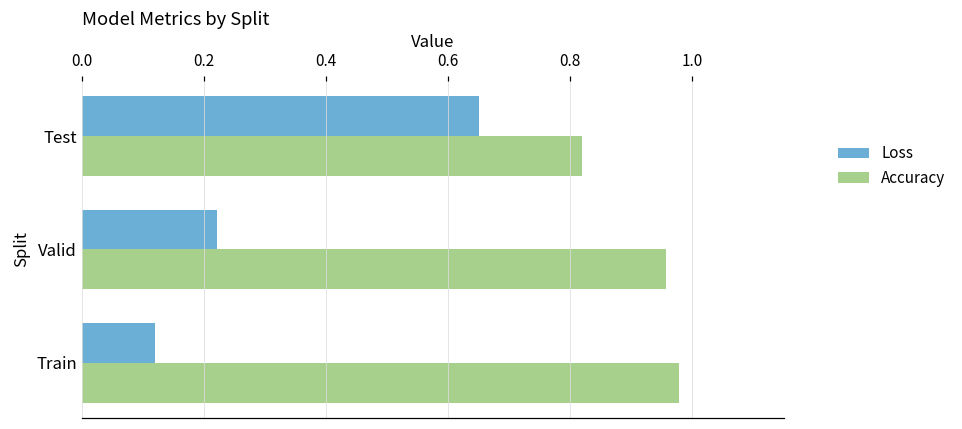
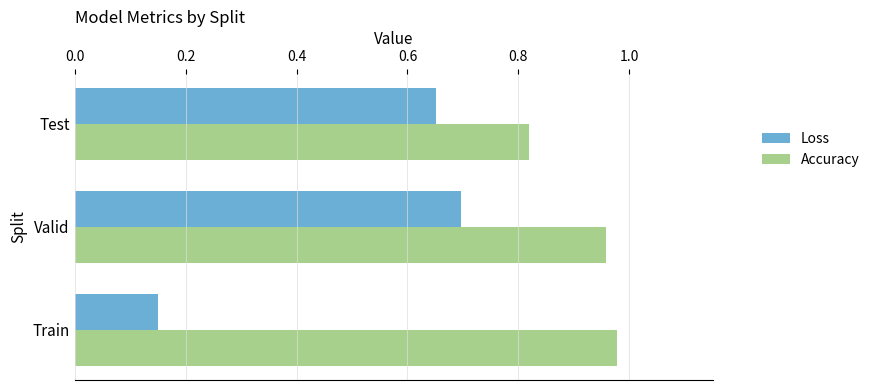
  {
    "Loss": {
      "Test": 0.65,
-     "Valid": 0.22,
-     "Train": 0.12
+     "Valid": 0.70,
+     "Train": 0.15
    },
    "Accuracy": {
      "Test": 0.82,
      "Valid": 0.96,
      "Train": 0.98
    }
  }
